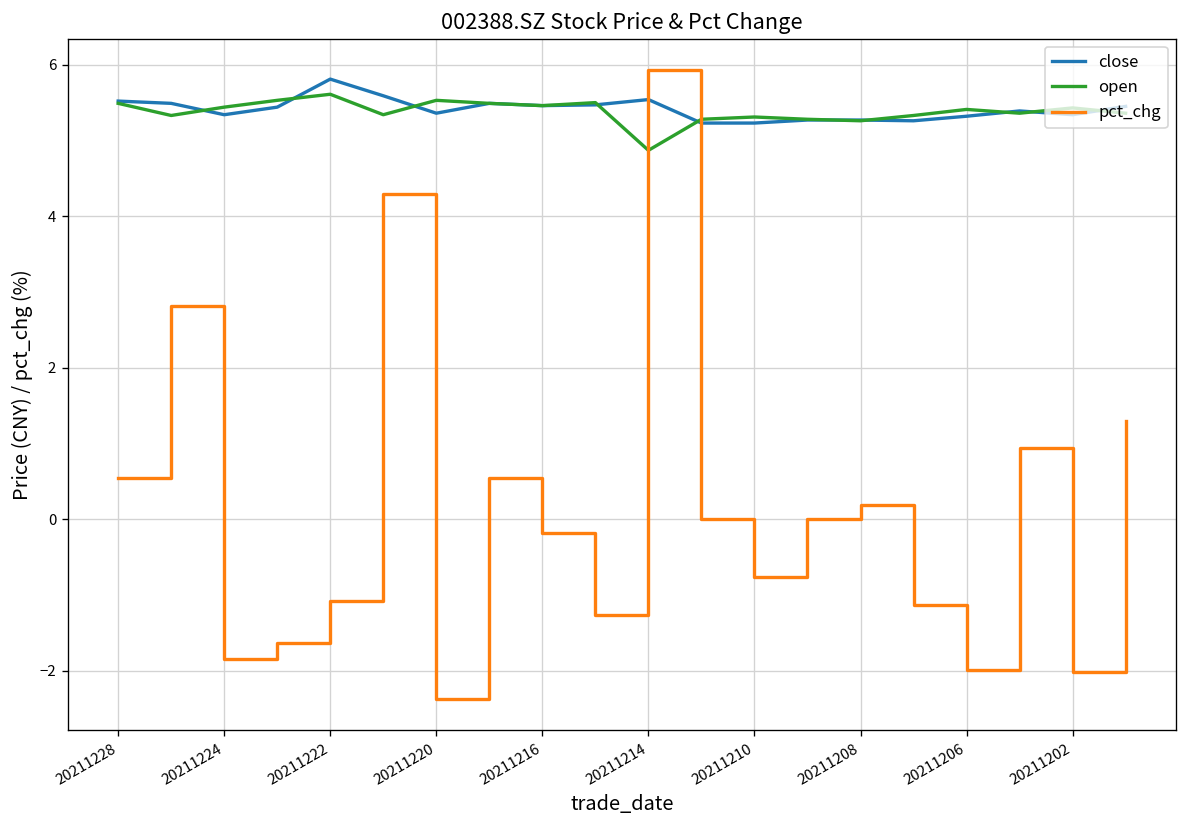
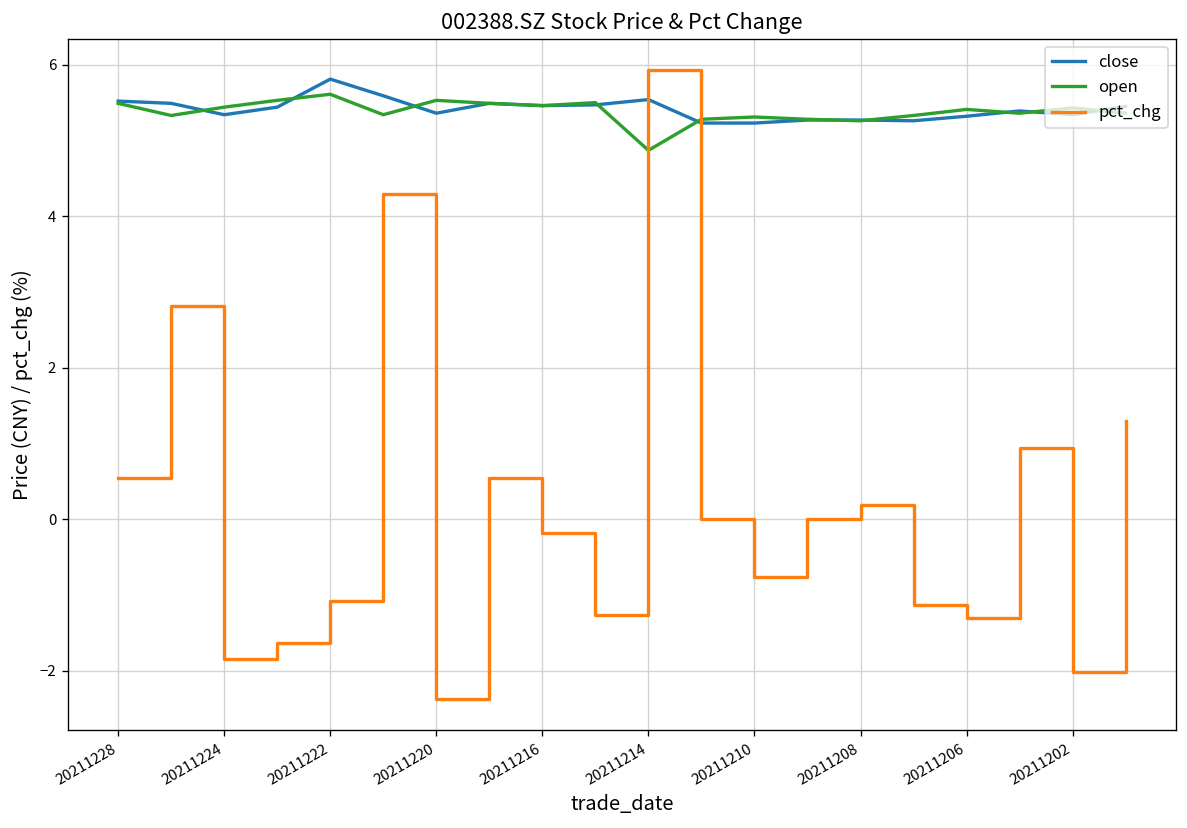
  {
    "close": {
      "20211224": 5.3,
      "20211222": 5.8,
      "20211220": 5.4,
      "20211214": 5.5,
      "20211210": 5.2,
      "20211206": 5.3
    },
    "open": {
      "20211224": 5.4,
      "20211222": 5.6,
      "20211220": 5.5,
      "20211214": 4.9,
      "20211210": 5.3,
      "20211206": 5.4
    },
    "pct_chg": {
      "20211228": 0.5,
      "20211224": -1.8,
      "20211222": -1.1,
      "20211220": -2.4,
      "20211216": -0.2,
      "20211214": 5.9,
      "20211210": -0.8,
      "20211208": 0.2,
-     "20211206": -2.0,
+     "20211206": -1.3,
      "20211202": -2.0
    }
  }
